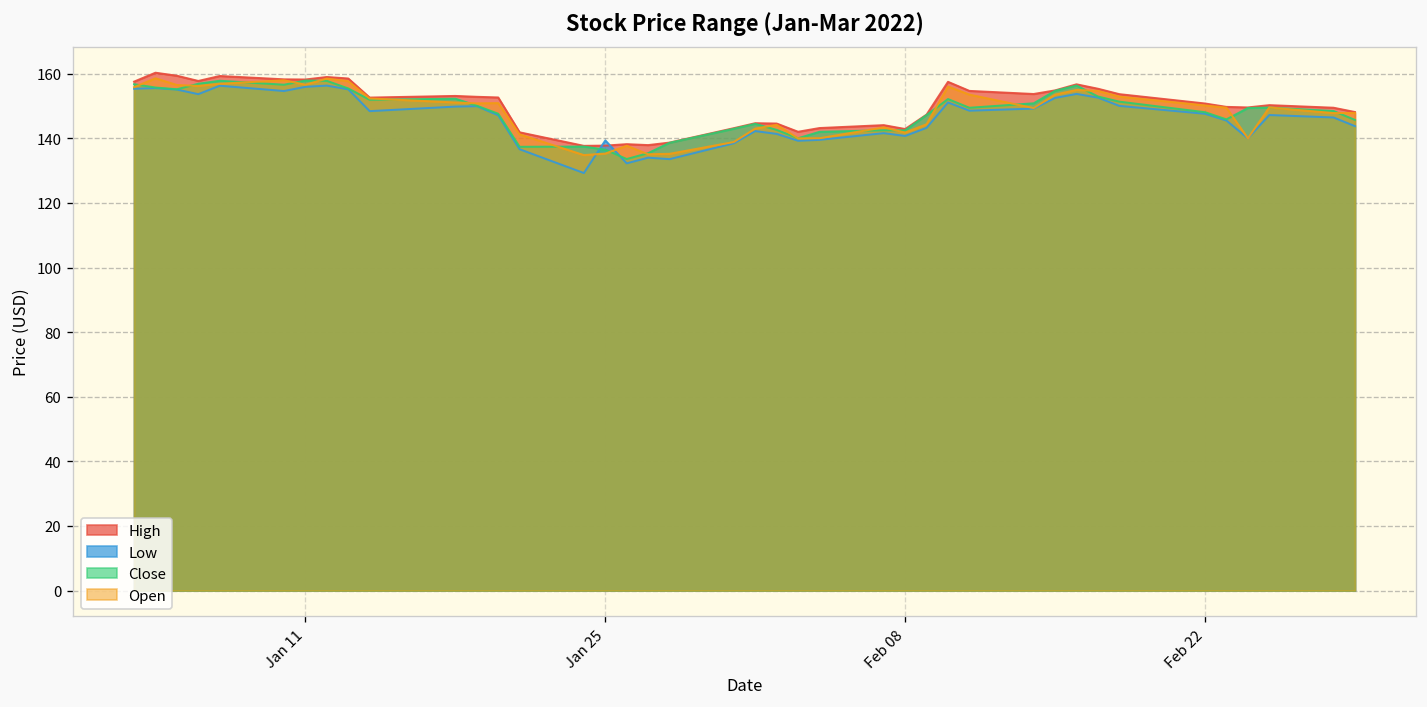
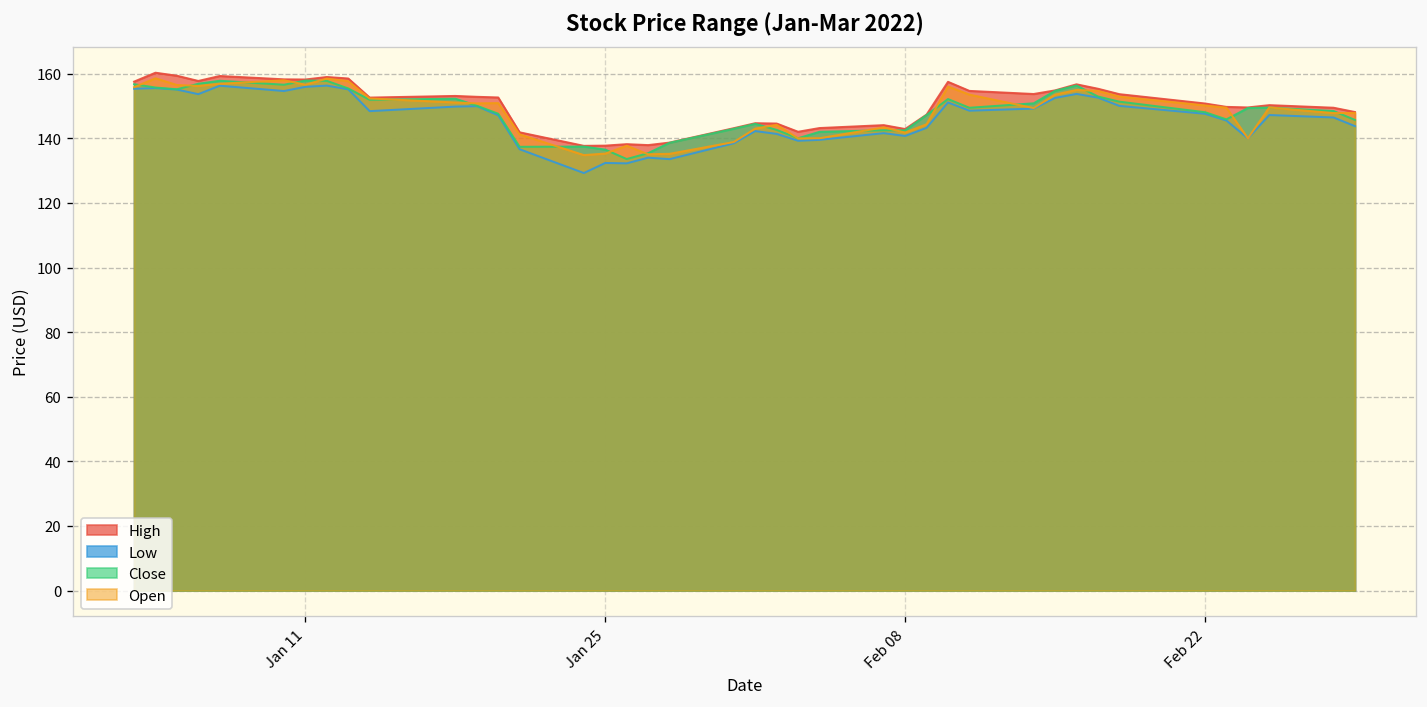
  {
    "High": {
      "Jan 25": 138
    },
    "Low": {
-     "Jan 25": 139,
+     "Jan 25": 132,
      "Feb 08": 141
    },
    "Close": {
      "Jan 25": 137
    },
    "Open": {
      "Jan 25": 135
    }
  }
